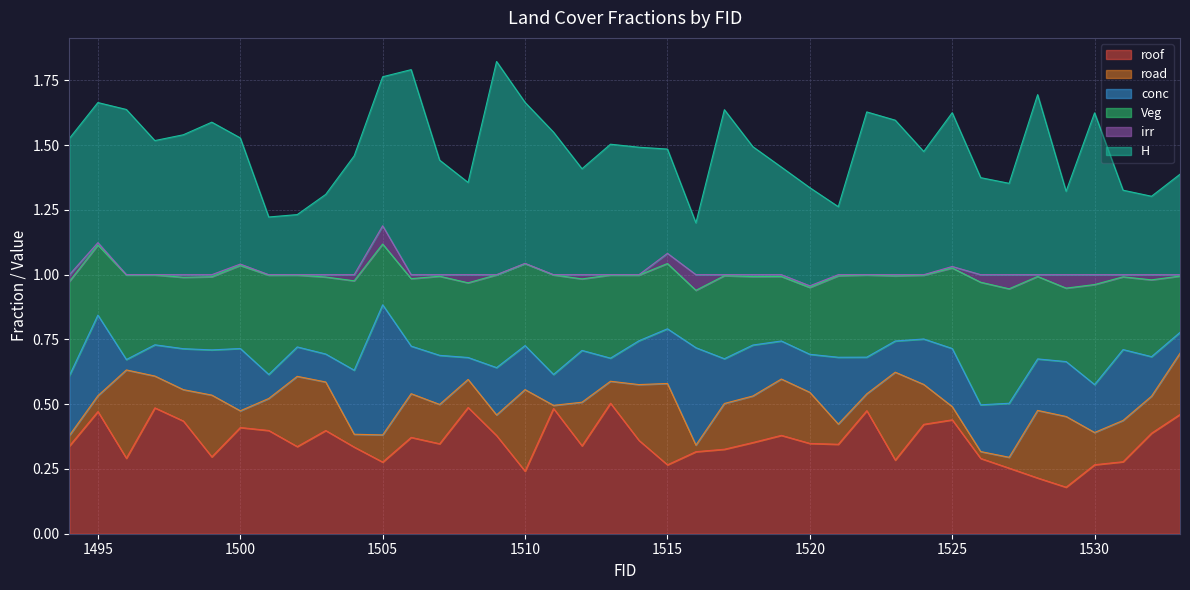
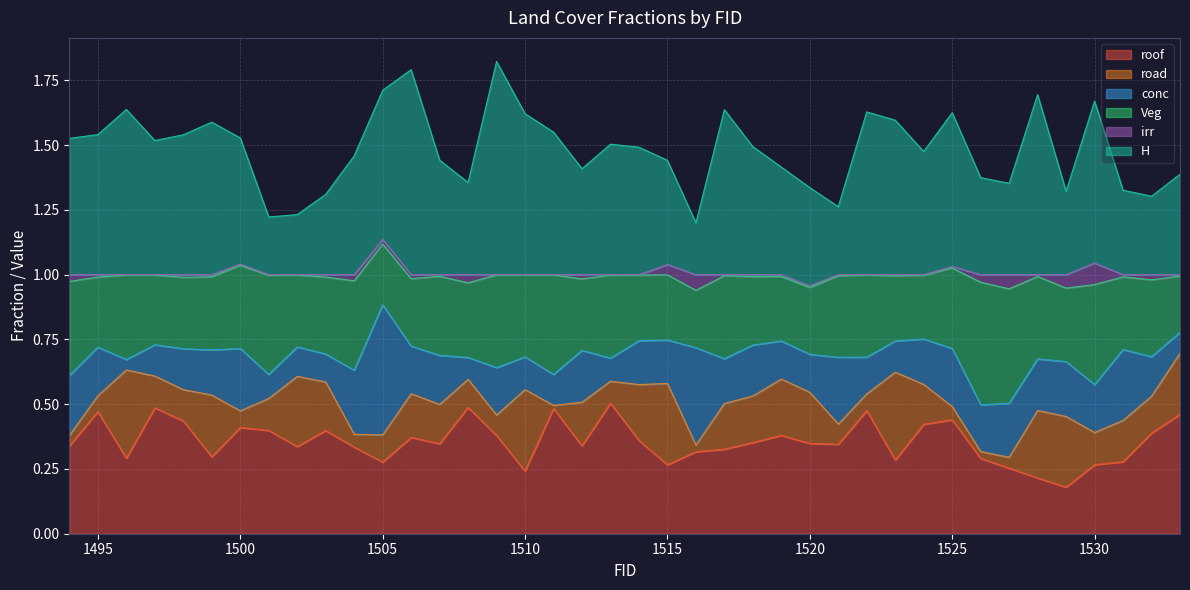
  {
    "conc": {
-     "1495": 0.31,
+     "1495": 0.19,
      "1500": 0.24,
      "1505": 0.50,
-     "1510": 0.17,
-     "1515": 0.21,
+     "1510": 0.13,
+     "1515": 0.17,
      "1520": 0.15,
      "1525": 0.22,
      "1530": 0.19
    },
    "irr": {
-     "1505": 0.07,
+     "1505": 0.02,
      "1515": 0.04,
-     "1530": 0.04
+     "1530": 0.08
    }
  }
